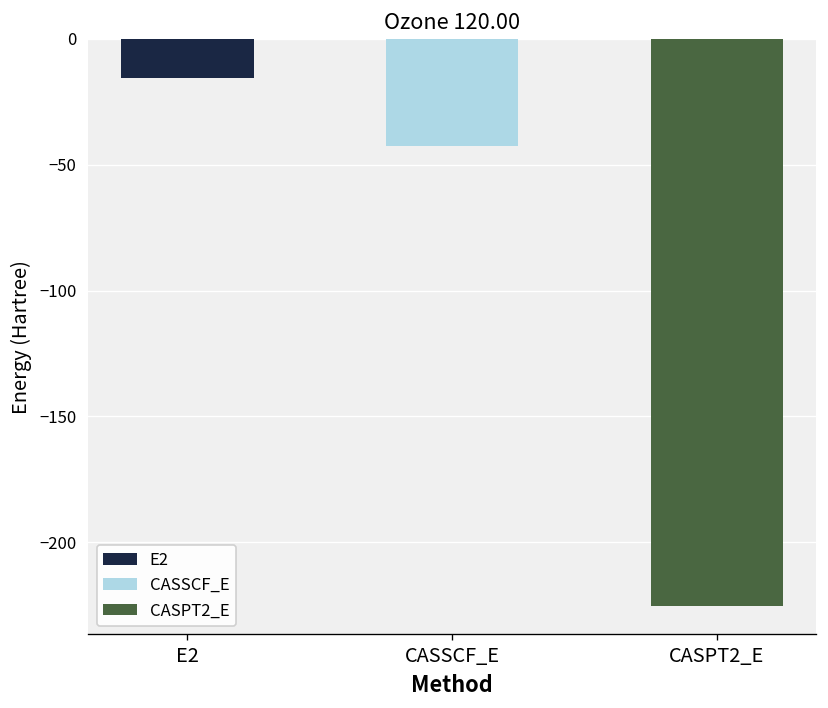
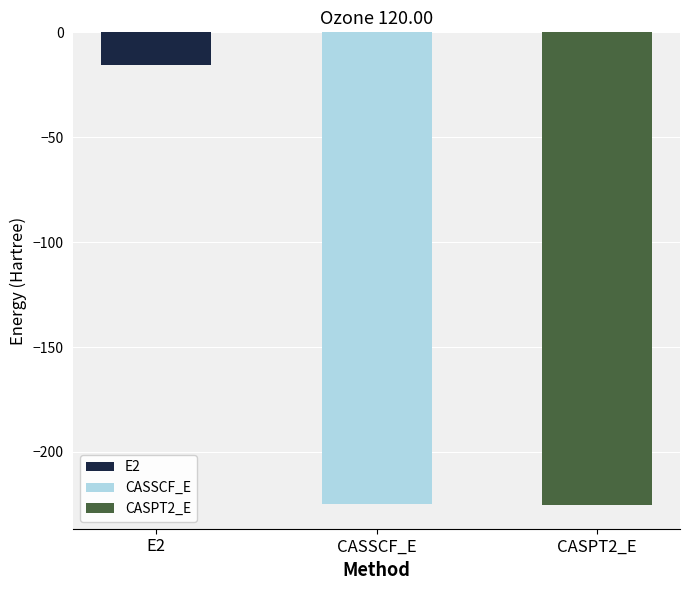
  {
    "E2": -16,
-   "CASSCF_E": -43,
+   "CASSCF_E": -225,
    "CASPT2_E": -225
  }
